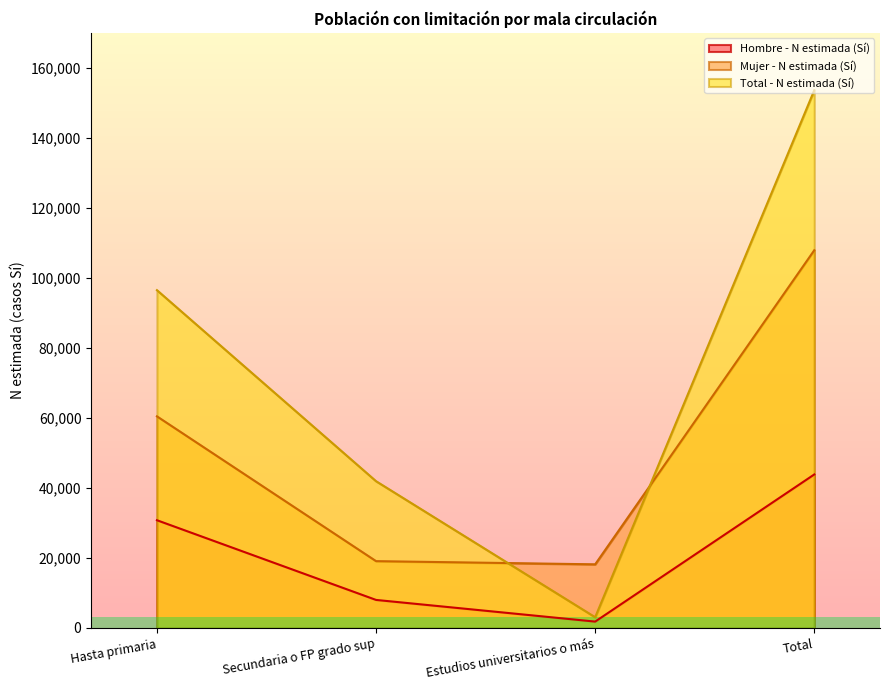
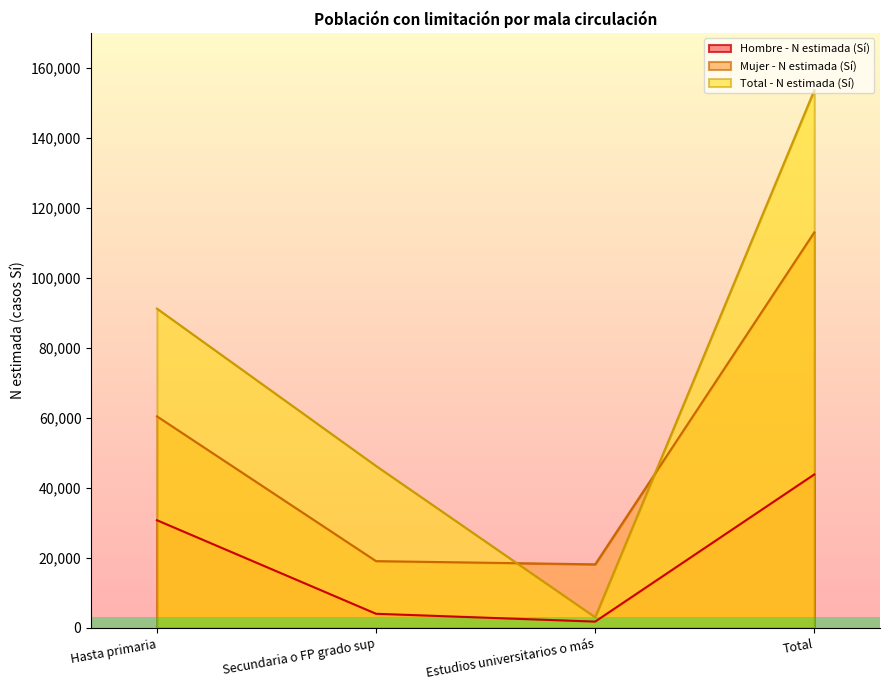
  {
    "Hombre - N estimada (Sí)": {
      "Hasta primaria": "31,000",
-     "Secundaria o FP grado sup": "8,000",
+     "Secundaria o FP grado sup": "4,000",
      "Estudios universitarios o más": "2,000",
      "Total": "44,000"
    },
    "Mujer - N estimada (Sí)": {
      "Hasta primaria": "60,000",
      "Secundaria o FP grado sup": "19,000",
      "Estudios universitarios o más": "18,000",
-     "Total": "108,000"
+     "Total": "113,000"
    },
    "Total - N estimada (Sí)": {
-     "Hasta primaria": "96,000",
-     "Secundaria o FP grado sup": "42,000",
+     "Hasta primaria": "91,000",
+     "Secundaria o FP grado sup": "46,000",
      "Estudios universitarios o más": "3,000"
    }
  }
